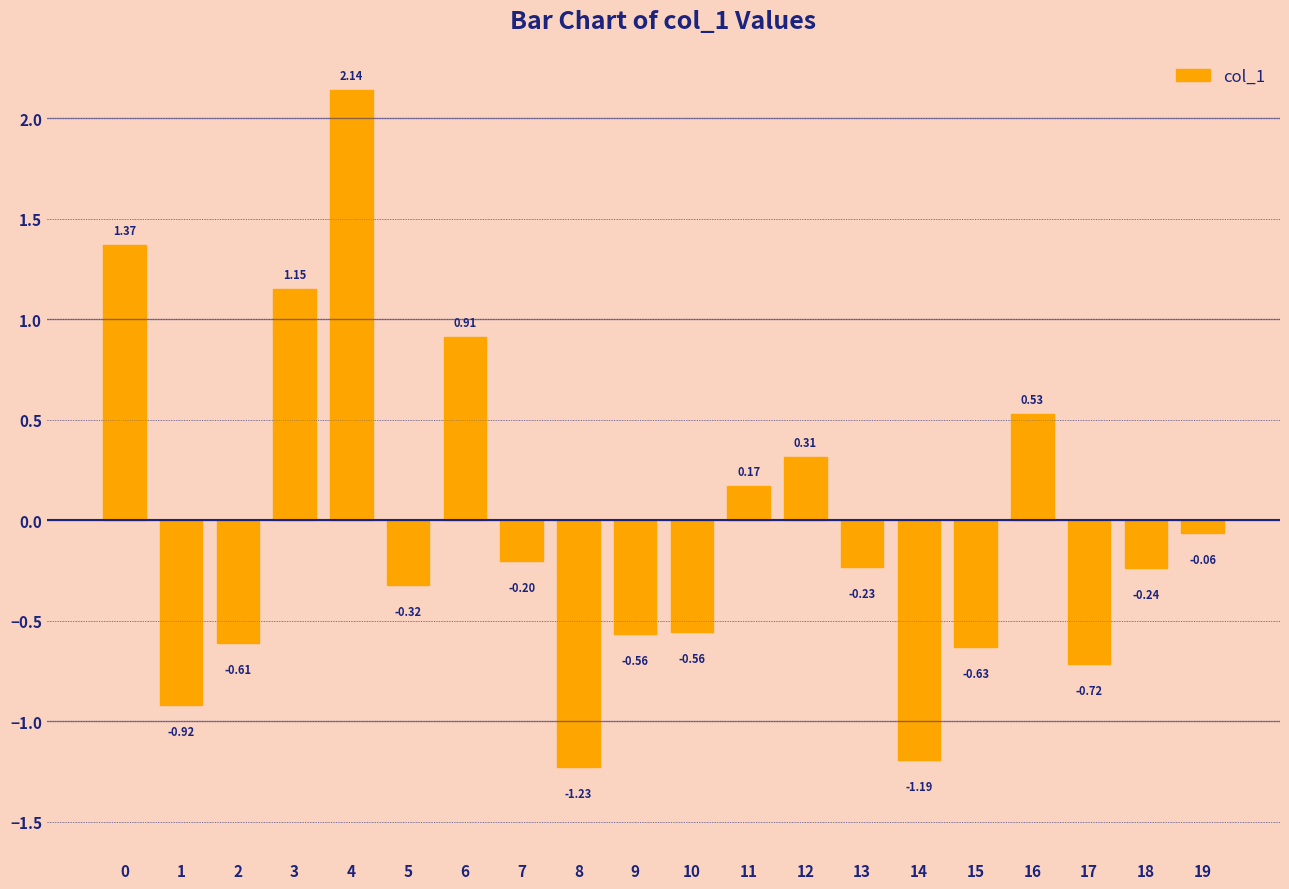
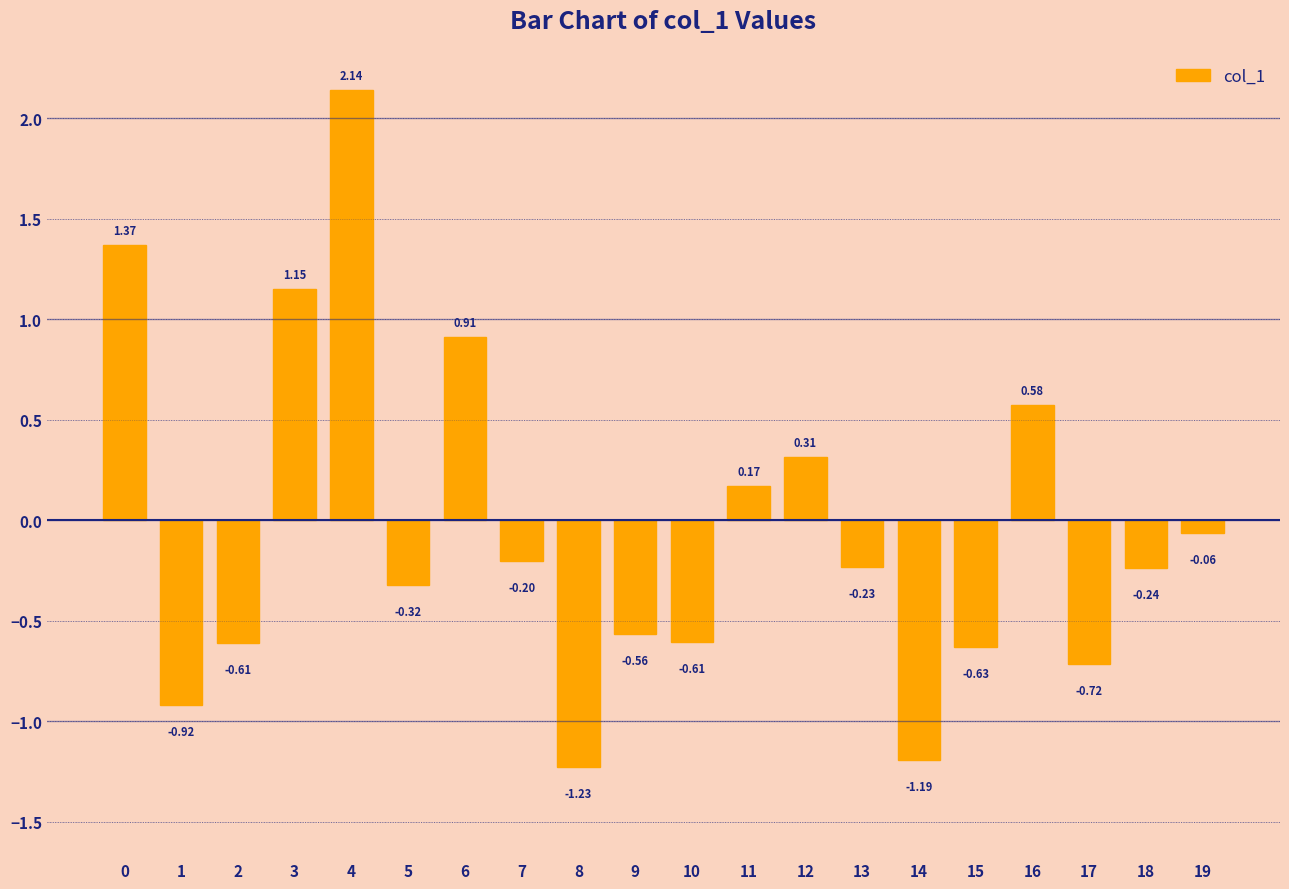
  {
    "0": 1.37,
    "1": -0.92,
    "2": -0.61,
    "3": 1.15,
    "4": 2.14,
    "5": -0.32,
    "6": 0.91,
    "7": -0.20,
    "8": -1.23,
    "9": -0.56,
-   "10": -0.56,
+   "10": -0.61,
    "11": 0.17,
    "12": 0.31,
    "13": -0.23,
    "14": -1.19,
    "15": -0.63,
-   "16": 0.53,
+   "16": 0.58,
    "17": -0.72,
    "18": -0.24,
    "19": -0.06
  }
